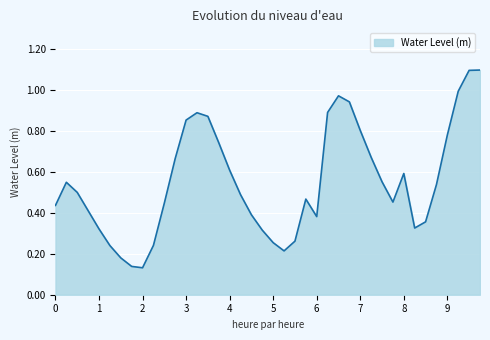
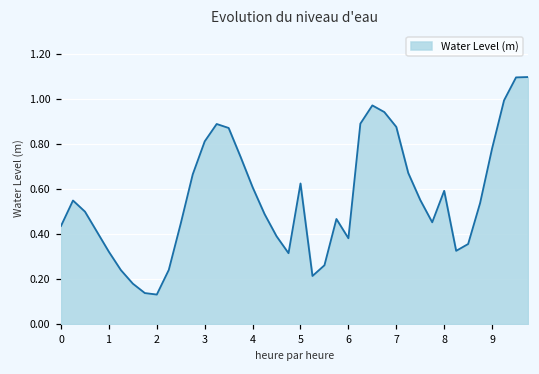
  {
    "0": 0.44,
    "1": 0.32,
    "2": 0.13,
-   "3": 0.85,
+   "3": 0.81,
    "4": 0.61,
-   "5": 0.25,
+   "5": 0.62,
    "6": 0.38,
-   "7": 0.80,
+   "7": 0.88,
    "8": 0.59,
    "9": 0.78
  }
